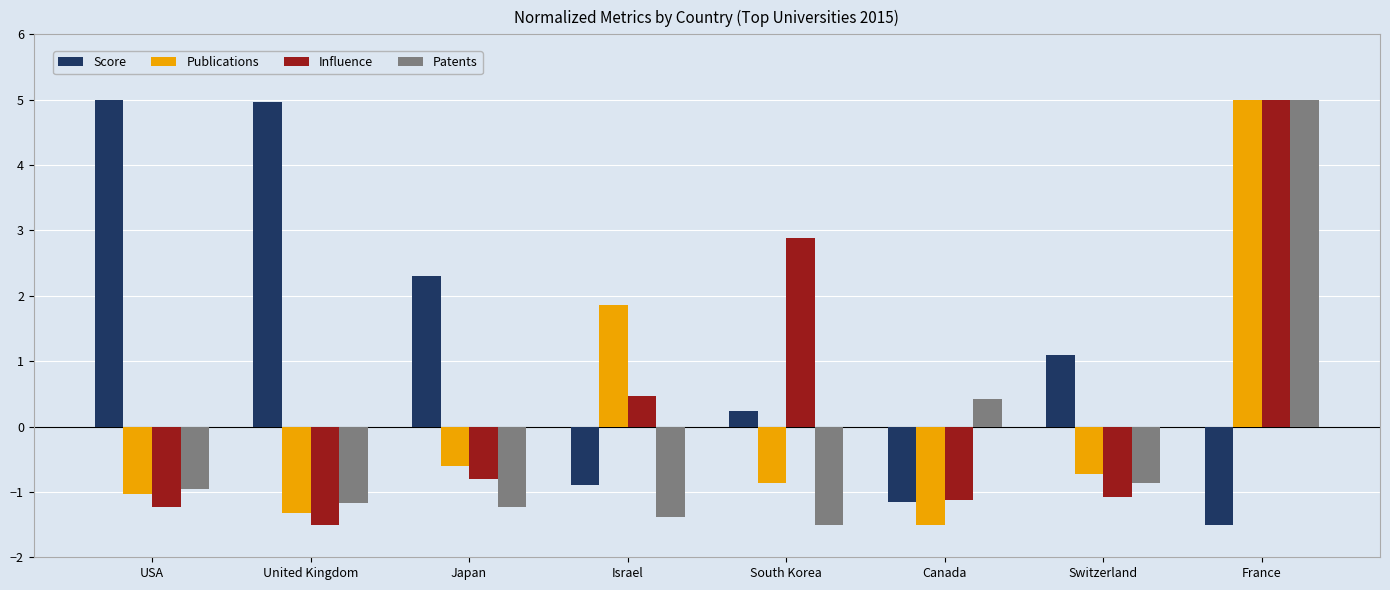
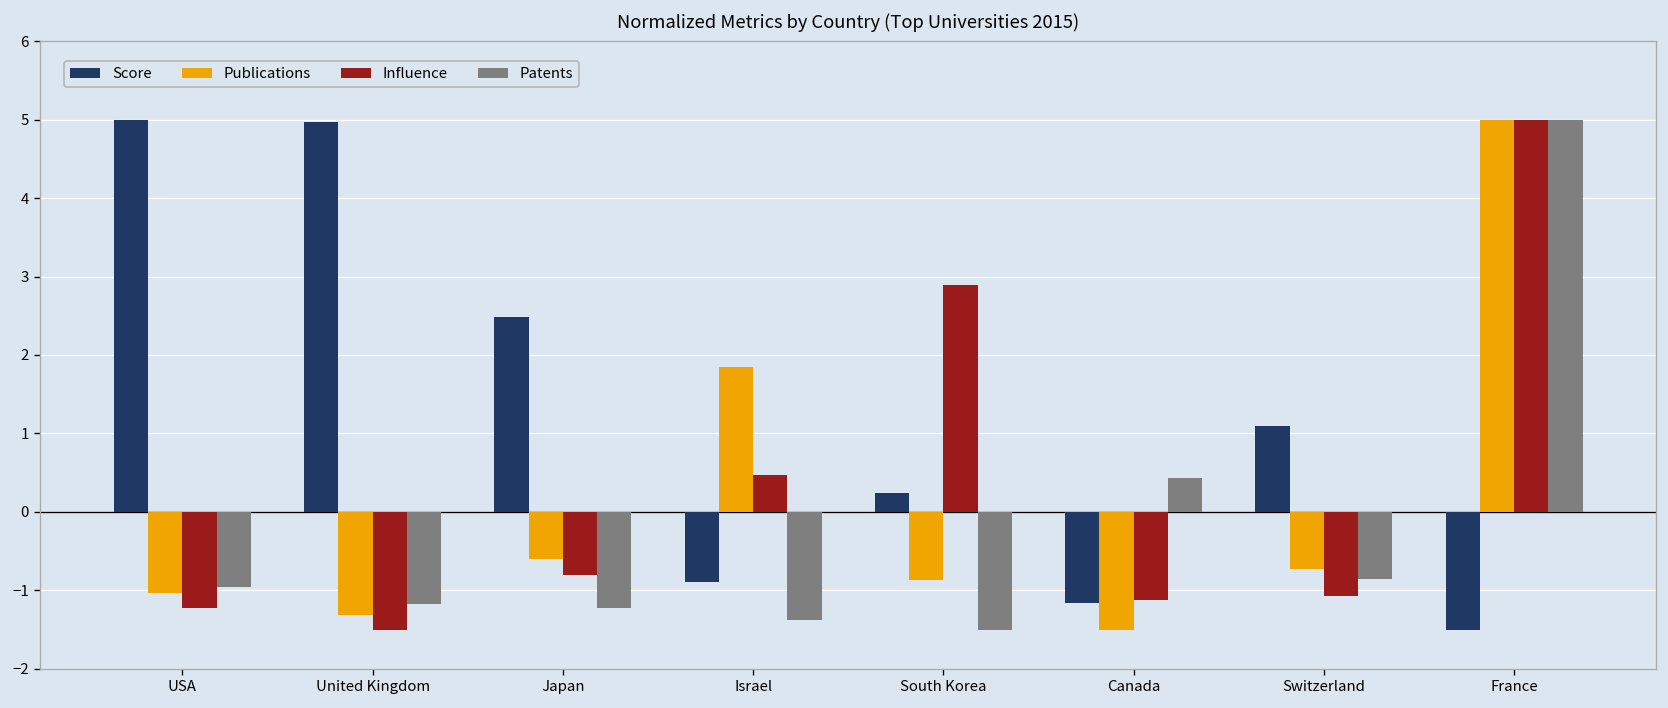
  {
    "Score": {
      "USA": 5.0,
      "United Kingdom": 5.0,
-     "Japan": 2.3,
+     "Japan": 2.5,
      "Israel": -0.9,
      "South Korea": 0.2,
      "Canada": -1.2,
      "Switzerland": 1.1,
      "France": -1.5
    },
    "Publications": {
      "USA": -1.0,
      "United Kingdom": -1.3,
      "Japan": -0.6,
      "Israel": 1.9,
      "South Korea": -0.9,
      "Canada": -1.5,
      "Switzerland": -0.7,
      "France": 5.0
    },
    "Influence": {
      "USA": -1.2,
      "United Kingdom": -1.5,
      "Japan": -0.8,
      "Israel": 0.5,
      "South Korea": 2.9,
      "Canada": -1.1,
      "Switzerland": -1.1,
      "France": 5.0
    },
    "Patents": {
      "USA": -1.0,
      "United Kingdom": -1.2,
      "Japan": -1.2,
      "Israel": -1.4,
      "South Korea": -1.5,
      "Canada": 0.4,
      "Switzerland": -0.9,
      "France": 5.0
    }
  }
